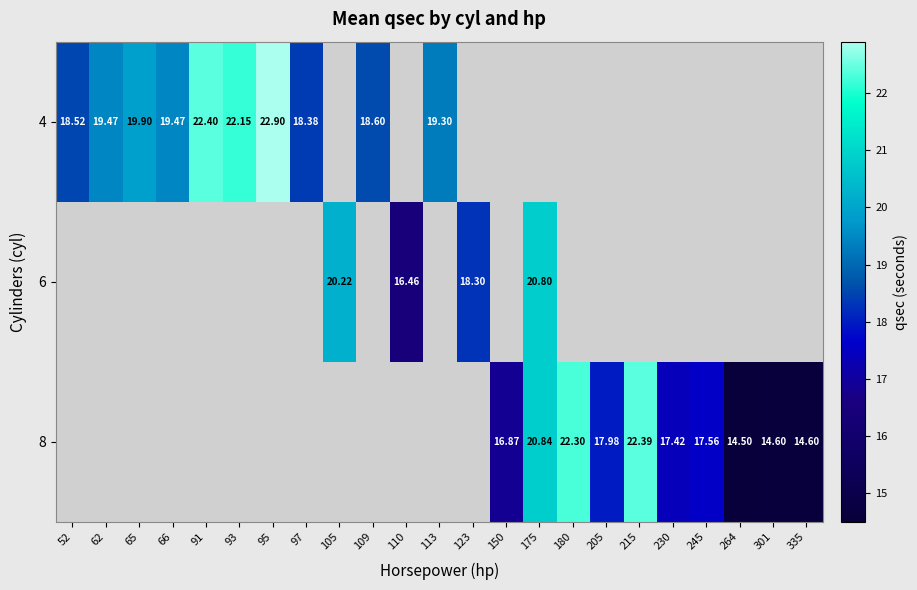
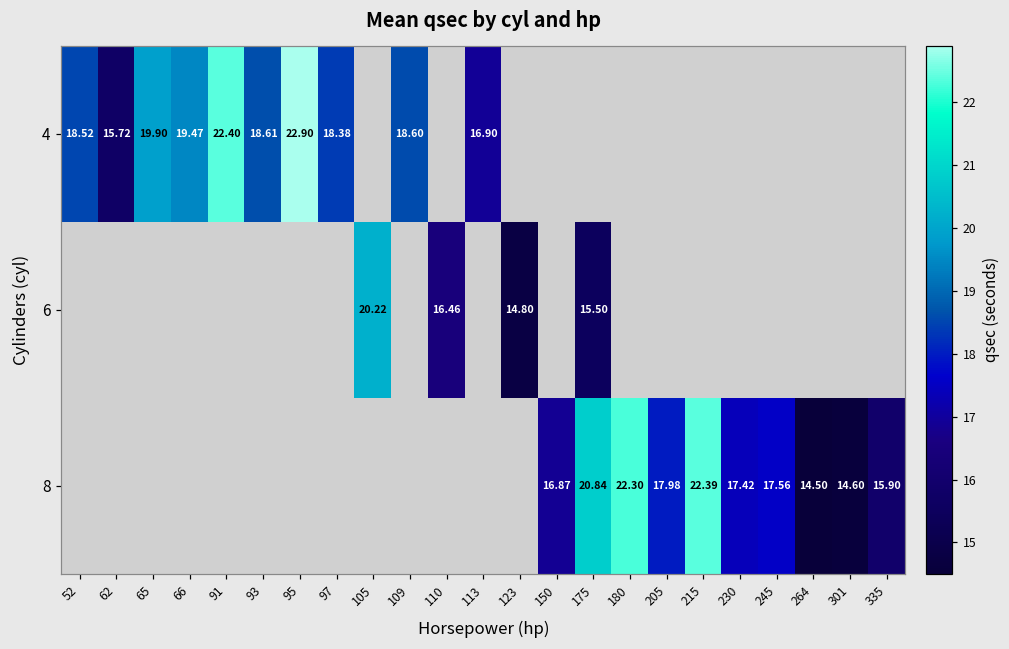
  {
    "4": {
      "52": 18.52,
-     "62": 19.47,
+     "62": 15.72,
      "65": 19.90,
      "66": 19.47,
      "91": 22.40,
-     "93": 22.15,
+     "93": 18.61,
      "95": 22.90,
      "97": 18.38,
      "109": 18.60,
-     "113": 19.30
+     "113": 16.90
    },
    "6": {
      "105": 20.22,
      "110": 16.46,
-     "123": 18.30,
-     "175": 20.80
+     "123": 14.80,
+     "175": 15.50
    },
    "8": {
      "150": 16.87,
      "175": 20.84,
      "180": 22.30,
      "205": 17.98,
      "215": 22.39,
      "230": 17.42,
      "245": 17.56,
      "264": 14.50,
      "301": 14.60,
-     "335": 14.60
+     "335": 15.90
    }
  }
